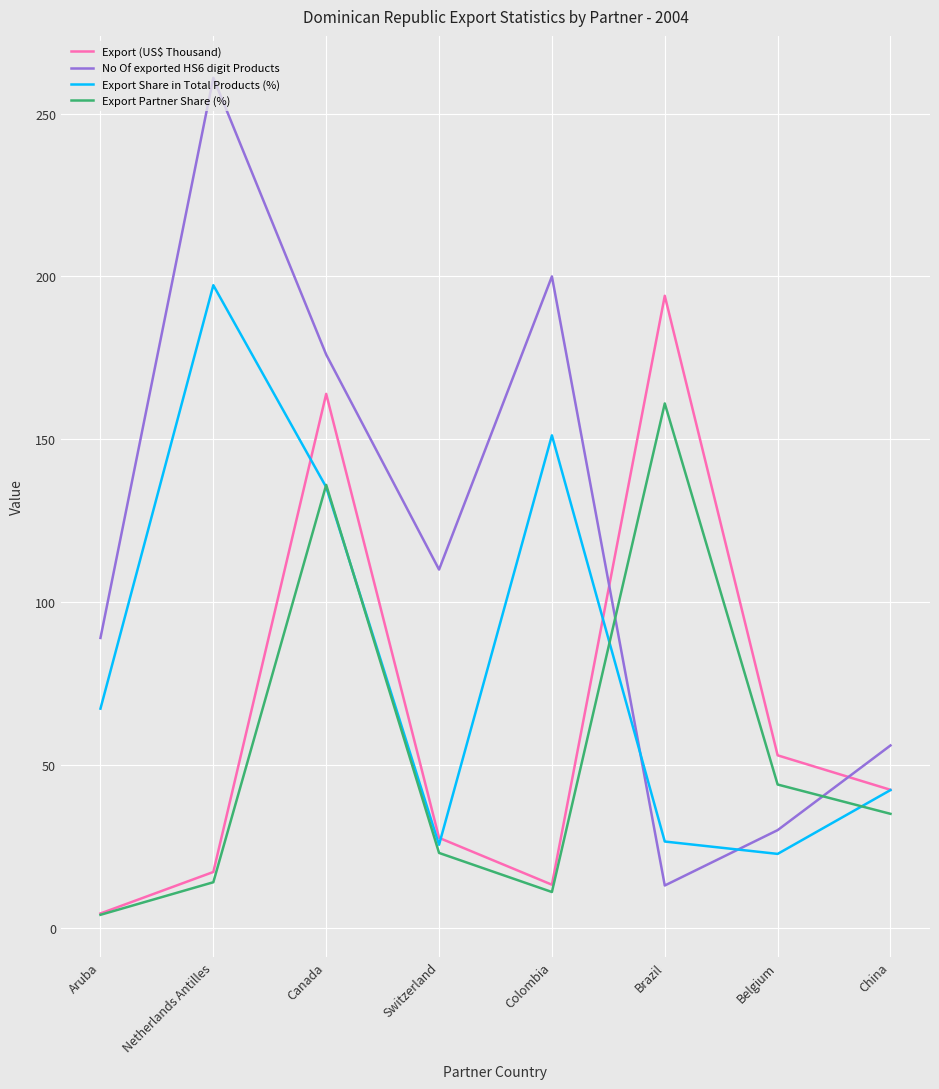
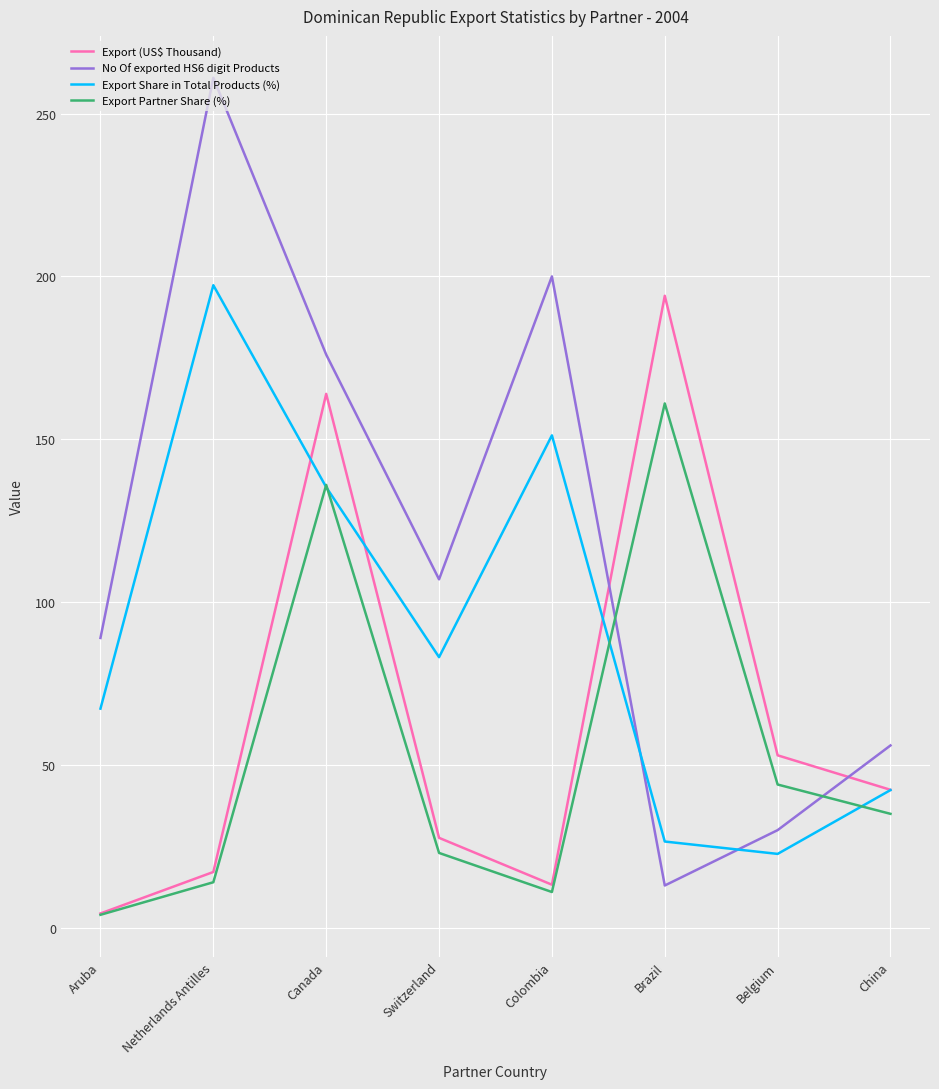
  {
    "Export (US$ Thousand)": {
      "Netherlands Antilles": 17,
      "Canada": 164,
      "Switzerland": 28,
      "Colombia": 13,
      "Brazil": 194,
      "Belgium": 53
    },
    "No Of exported HS6 digit Products": {
      "Aruba": 89,
      "Canada": 176,
-     "Switzerland": 110,
+     "Switzerland": 107,
      "Colombia": 200,
      "Brazil": 13,
      "Belgium": 30,
      "China": 56
    },
    "Export Share in Total Products (%)": {
      "Aruba": 67,
      "Netherlands Antilles": 197,
-     "Switzerland": 26,
+     "Switzerland": 83,
      "Colombia": 151,
      "Brazil": 27,
      "Belgium": 23
    },
    "Export Partner Share (%)": {
      "Netherlands Antilles": 14,
      "Switzerland": 23,
      "Colombia": 11,
      "Brazil": 161,
      "Belgium": 44,
      "China": 35
    }
  }
